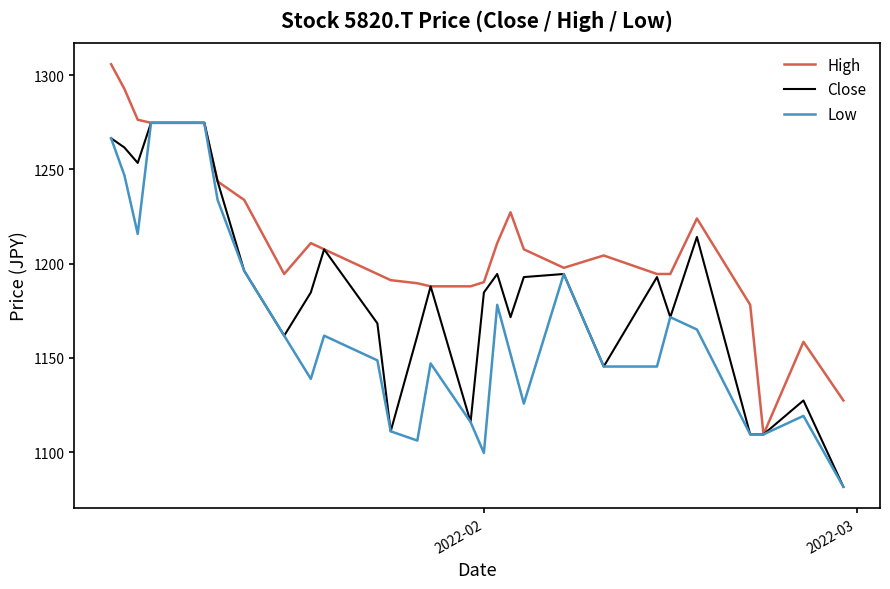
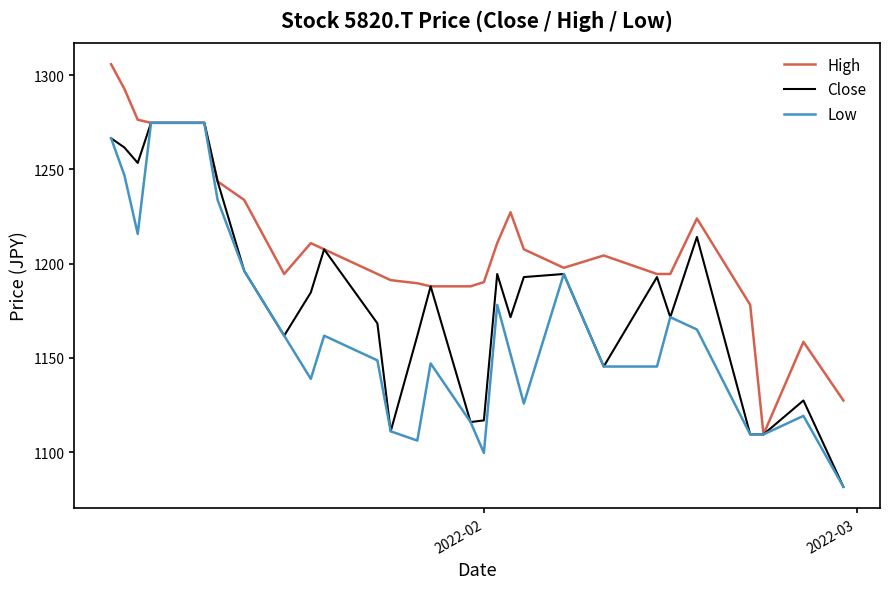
  {
    "High": {
      "2022-02": 1190
    },
    "Close": {
-     "2022-02": 1185
+     "2022-02": 1117
    },
    "Low": {
      "2022-02": 1100
    }
  }
